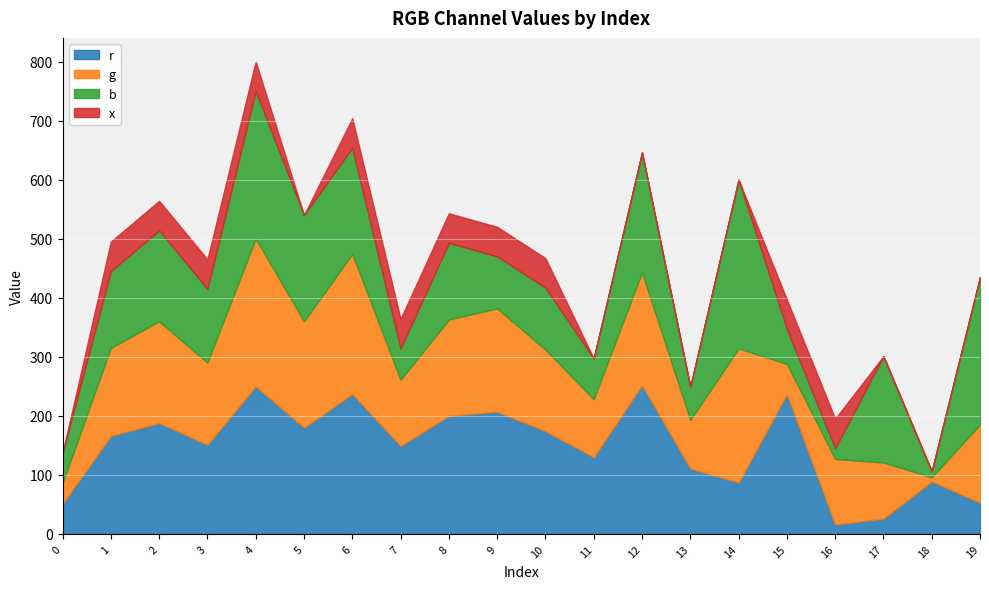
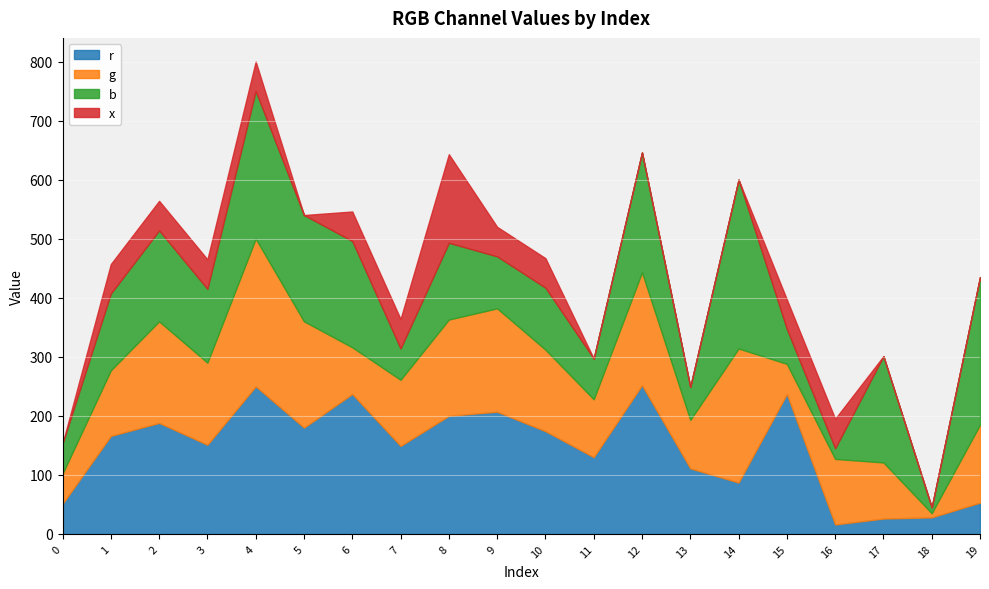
  {
    "r": {
      "0": 50,
      "1": 170,
      "2": 190,
      "3": 150,
      "4": 250,
      "5": 180,
      "6": 240,
      "7": 150,
      "8": 200,
      "9": 210,
      "10": 170,
      "11": 130,
      "12": 250,
      "13": 110,
      "14": 90,
      "15": 240,
      "16": 20,
      "17": 30,
-     "18": 90,
+     "18": 30,
      "19": 50
    },
    "g": {
-     "0": 40,
-     "1": 150,
+     "0": 50,
+     "1": 110,
      "2": 170,
      "3": 140,
      "4": 250,
      "5": 180,
-     "6": 240,
+     "6": 80,
      "7": 110,
      "8": 160,
      "9": 180,
      "10": 140,
      "11": 100,
      "12": 190,
      "13": 80,
      "14": 230,
      "15": 50,
      "16": 110,
      "17": 100,
      "18": 10,
      "19": 130
    },
    "b": {
      "1": 130,
      "2": 150,
      "3": 130,
      "4": 250,
      "6": 180,
      "7": 50,
      "8": 130,
      "9": 90,
      "10": 110,
      "15": 60,
      "16": 20
    },
    "x": {
      "1": 50,
      "2": 50,
      "3": 50,
      "4": 50,
      "6": 50,
      "7": 50,
-     "8": 50,
+     "8": 150,
      "9": 50,
      "10": 50,
      "15": 50,
      "16": 50
    }
  }
